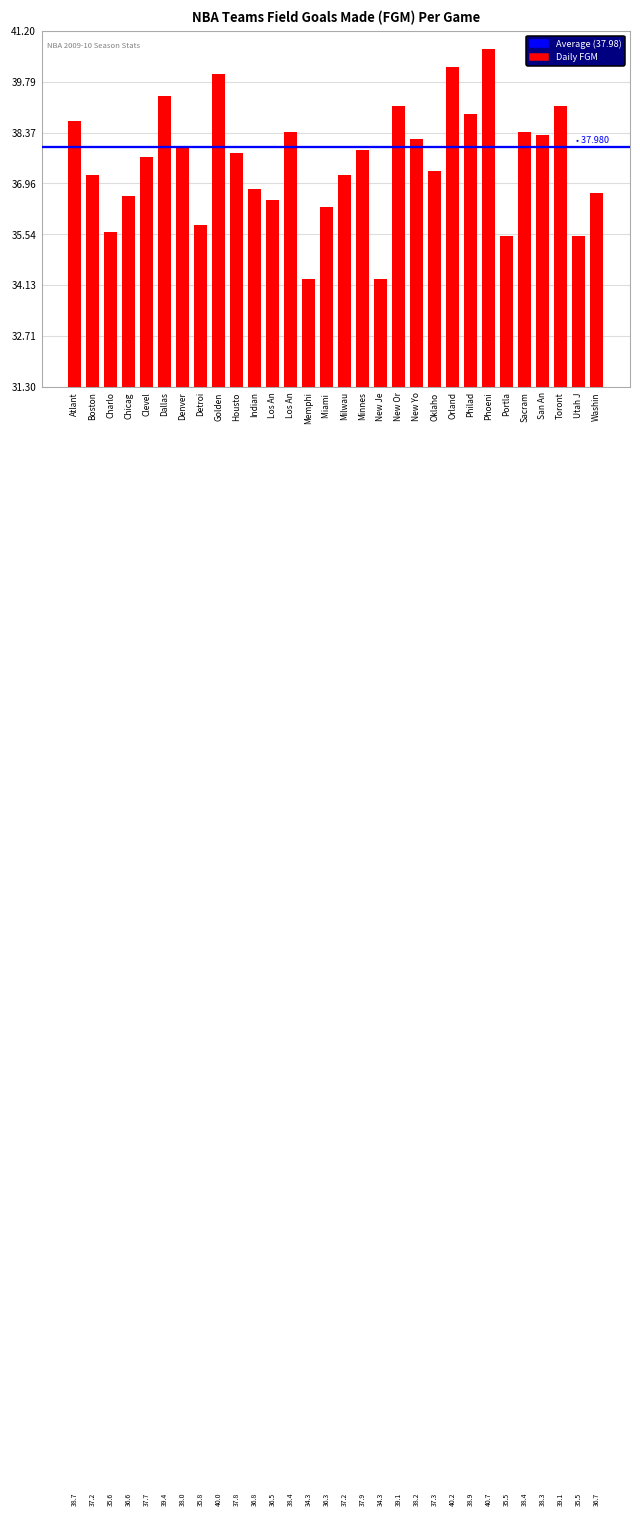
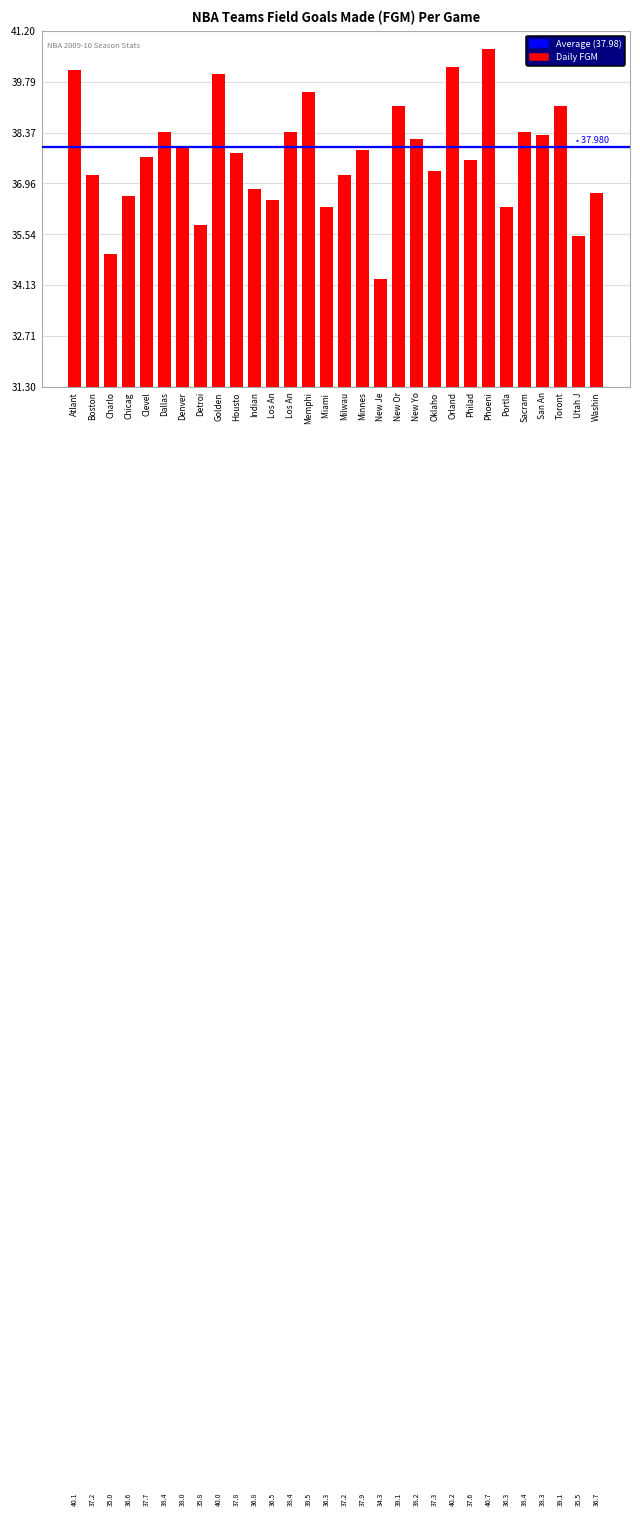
  {
-   "Atlant": 38.7,
+   "Atlant": 40.1,
    "Boston": 37.2,
-   "Charlo": 35.6,
+   "Charlo": 35.0,
    "Chicag": 36.6,
    "Clevel": 37.7,
-   "Dallas": 39.4,
+   "Dallas": 38.4,
    "Denver": 38.0,
    "Detroi": 35.8,
    "Golden": 40.0,
    "Housto": 37.8,
    "Indian": 36.8,
-   "Memphi": 34.3,
+   "Memphi": 39.5,
    "Miami": 36.3,
    "Milwau": 37.2,
    "Minnes": 37.9,
    "New Je": 34.3,
    "New Or": 39.1,
    "New Yo": 38.2,
    "Oklaho": 37.3,
    "Orland": 40.2,
-   "Philad": 38.9,
+   "Philad": 37.6,
    "Phoeni": 40.7,
-   "Portla": 35.5,
+   "Portla": 36.3,
    "Sacram": 38.4,
    "San An": 38.3,
    "Toront": 39.1,
    "Utah J": 35.5,
    "Washin": 36.7
  }
